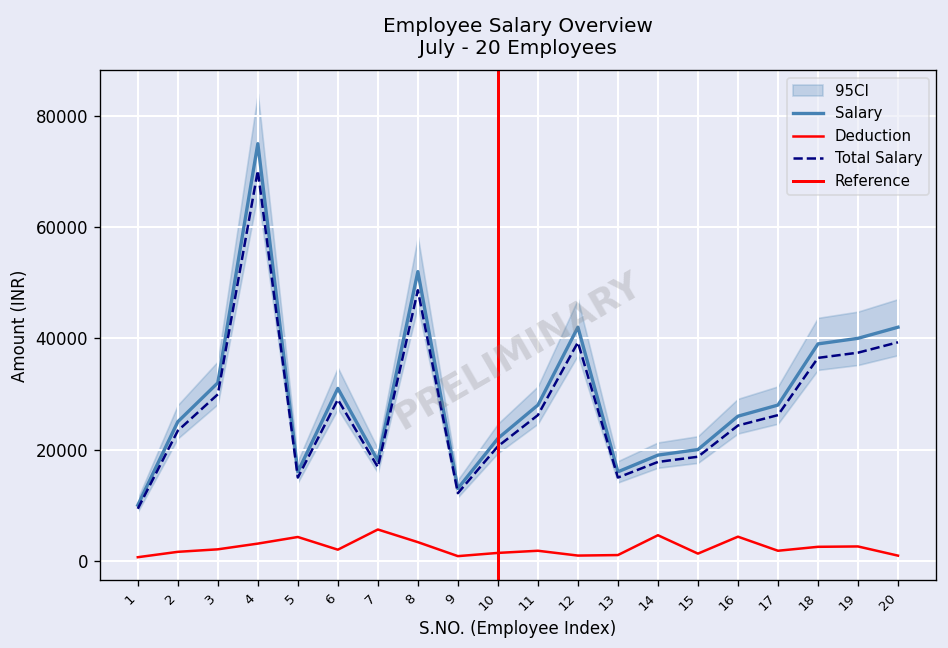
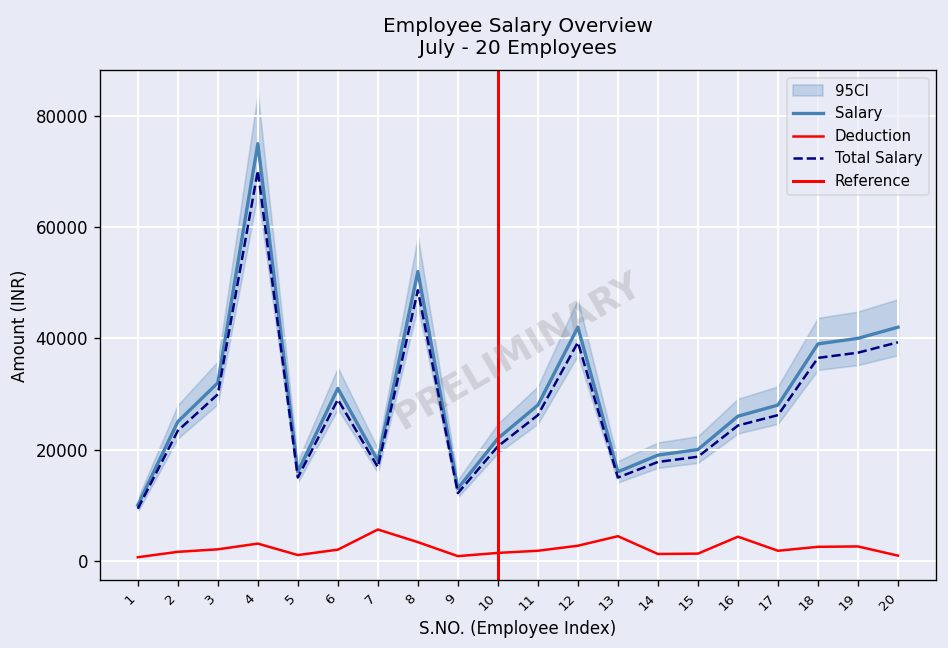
  {
    "Deduction": {
      "1": 1000,
      "2": 2000,
      "3": 2000,
      "4": 3000,
-     "5": 4000,
+     "5": 1000,
      "6": 2000,
      "7": 6000,
      "8": 3000,
      "9": 1000,
      "10": 1000,
      "11": 2000,
-     "12": 1000,
-     "13": 1000,
-     "14": 5000,
+     "12": 3000,
+     "13": 4000,
+     "14": 1000,
      "15": 1000,
      "16": 4000,
      "17": 2000,
      "18": 3000,
      "19": 3000,
      "20": 1000
    },
    "Total Salary": {
      "1": 9000,
      "2": 23000,
      "3": 30000,
      "4": 70000,
      "5": 15000,
      "6": 29000,
      "7": 17000,
      "8": 49000,
      "9": 12000,
      "10": 21000,
      "11": 26000,
      "12": 39000,
      "13": 15000,
      "14": 18000,
      "15": 19000,
      "16": 24000,
      "17": 26000,
      "18": 36000,
      "19": 37000,
      "20": 39000
    }
  }
